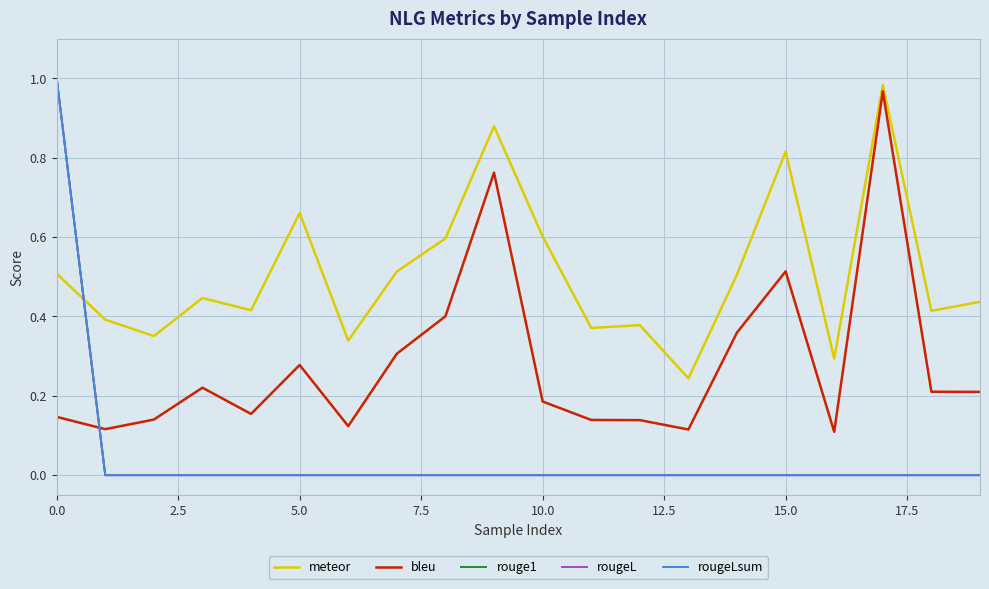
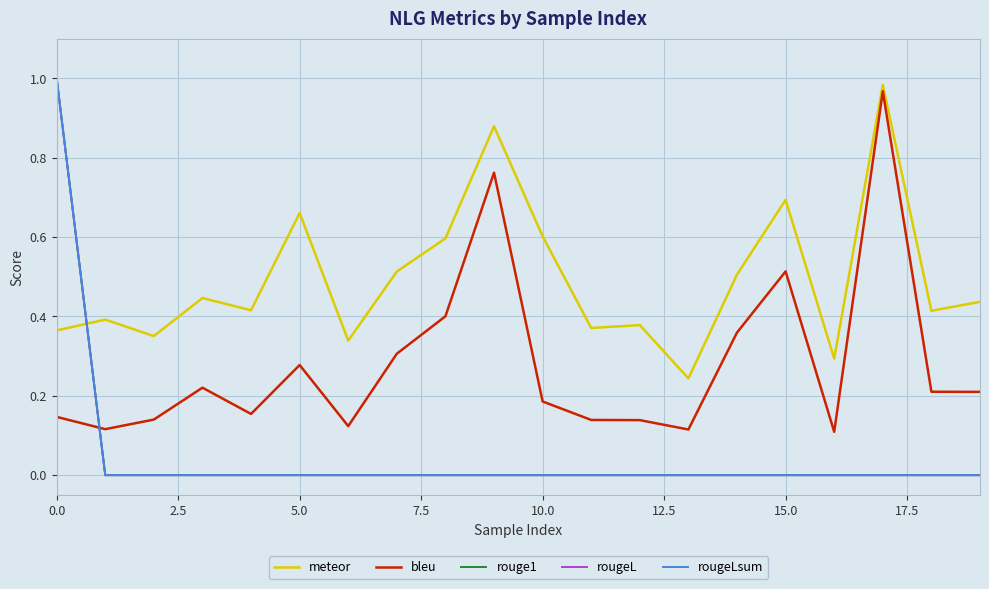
  {
    "meteor": {
-     "0.0": 0.51,
+     "0.0": 0.36,
      "5.0": 0.66,
      "10.0": 0.60,
-     "15.0": 0.81
+     "15.0": 0.69
    },
    "bleu": {
      "0.0": 0.15,
      "5.0": 0.28,
      "10.0": 0.19,
      "15.0": 0.51
    },
    "rougeLsum": {
      "0.0": 1.00,
      "5.0": 0.00,
      "10.0": 0.00,
      "15.0": 0.00
    }
  }
